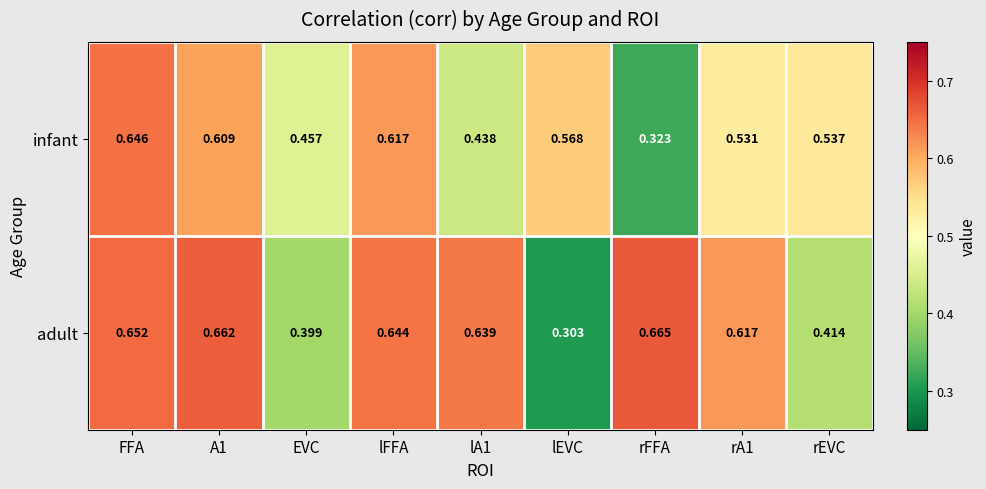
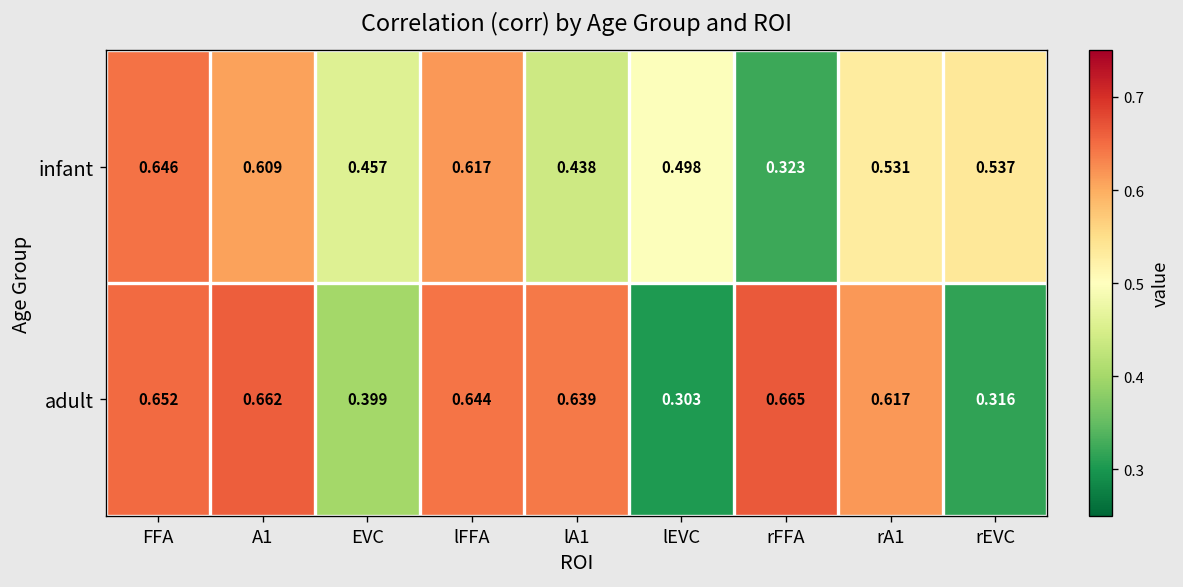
  {
    "infant": {
      "FFA": 0.646,
      "A1": 0.609,
      "EVC": 0.457,
      "lFFA": 0.617,
      "lA1": 0.438,
-     "lEVC": 0.568,
+     "lEVC": 0.498,
      "rFFA": 0.323,
      "rA1": 0.531,
      "rEVC": 0.537
    },
    "adult": {
      "FFA": 0.652,
      "A1": 0.662,
      "EVC": 0.399,
      "lFFA": 0.644,
      "lA1": 0.639,
      "lEVC": 0.303,
      "rFFA": 0.665,
      "rA1": 0.617,
-     "rEVC": 0.414
+     "rEVC": 0.316
    }
  }
